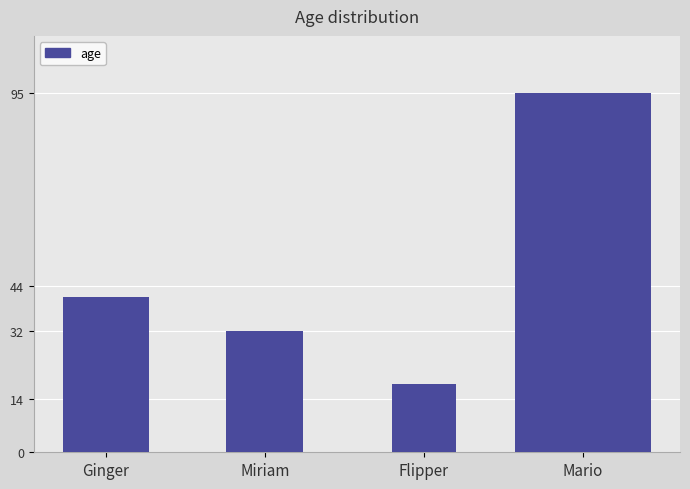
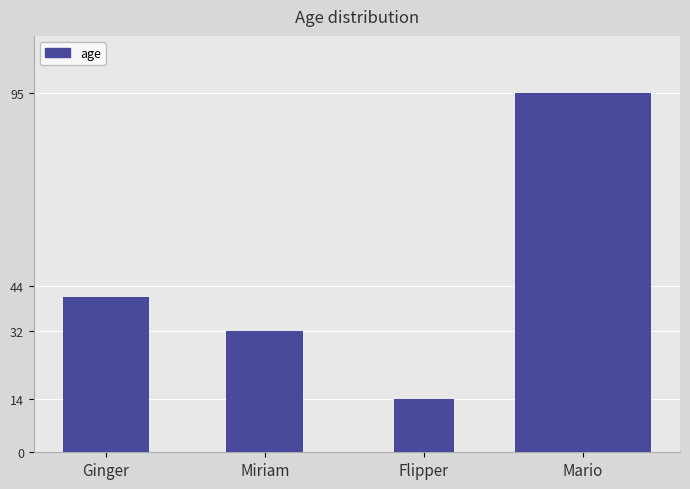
  {
    "Ginger": 41,
    "Miriam": 32,
-   "Flipper": 18,
+   "Flipper": 14,
    "Mario": 95
  }
